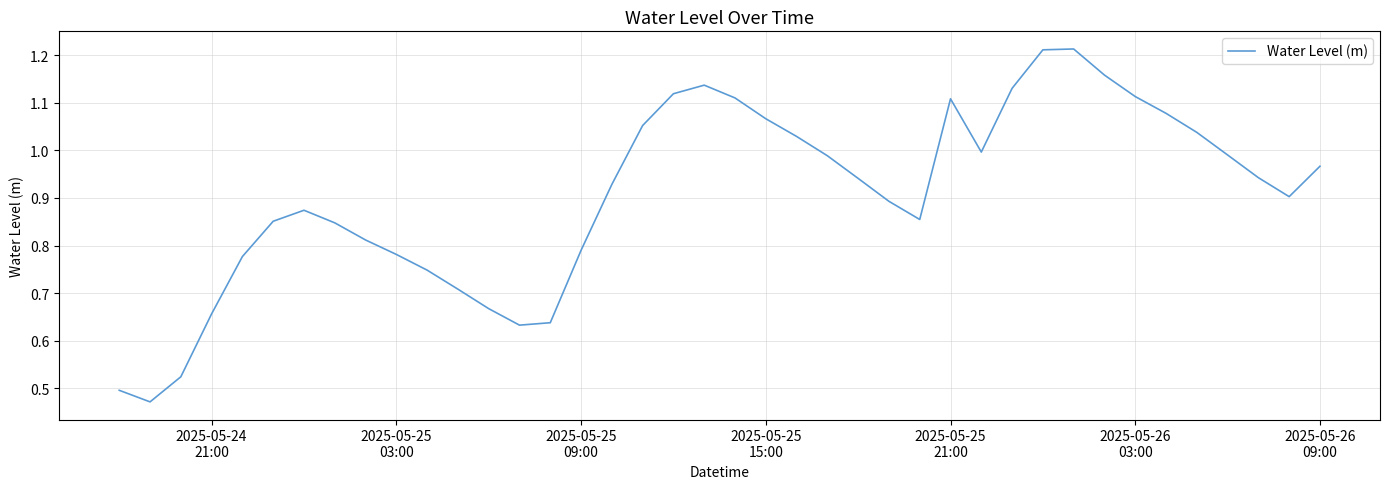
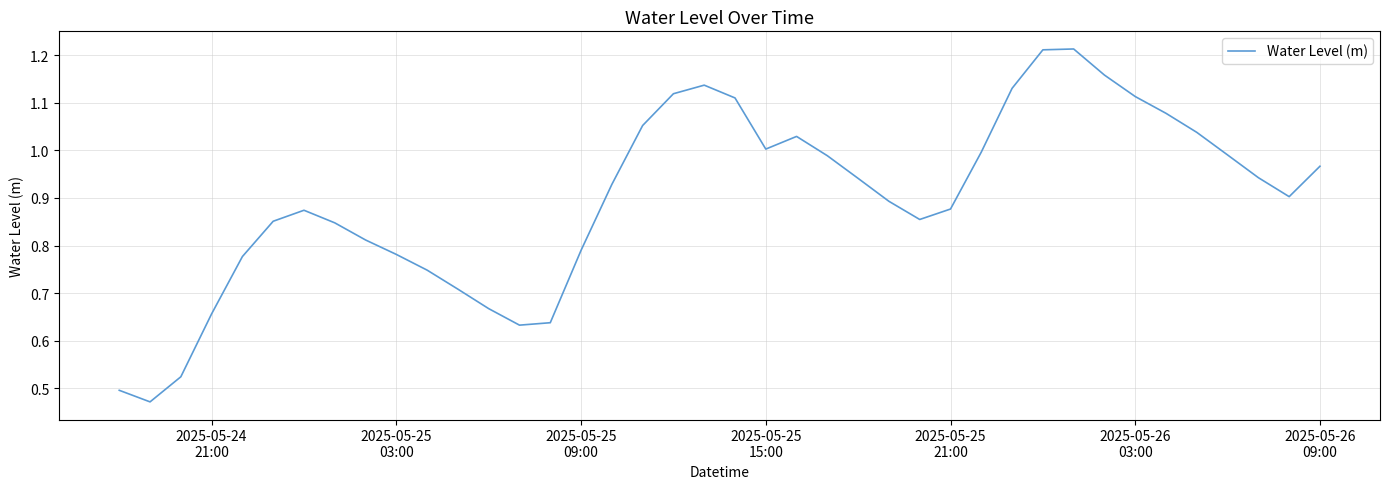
  {
    "2025-05-24 21:00": 0.66,
    "2025-05-25 03:00": 0.78,
    "2025-05-25 09:00": 0.79,
-   "2025-05-25 15:00": 1.07,
-   "2025-05-25 21:00": 1.11,
+   "2025-05-25 15:00": 1.00,
+   "2025-05-25 21:00": 0.88,
    "2025-05-26 03:00": 1.11,
    "2025-05-26 09:00": 0.97
  }
